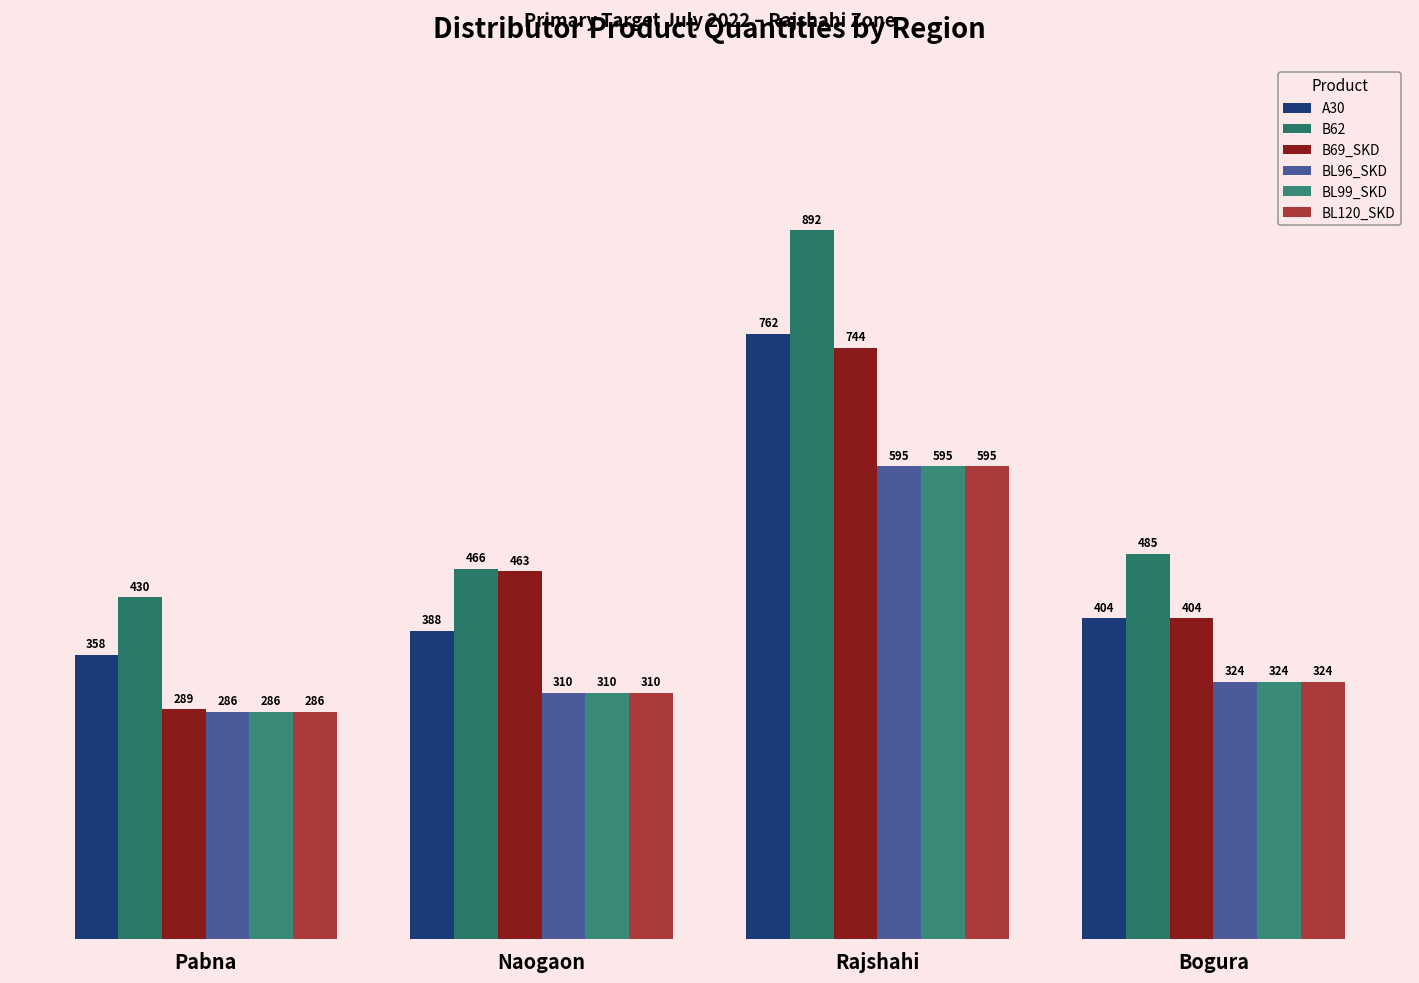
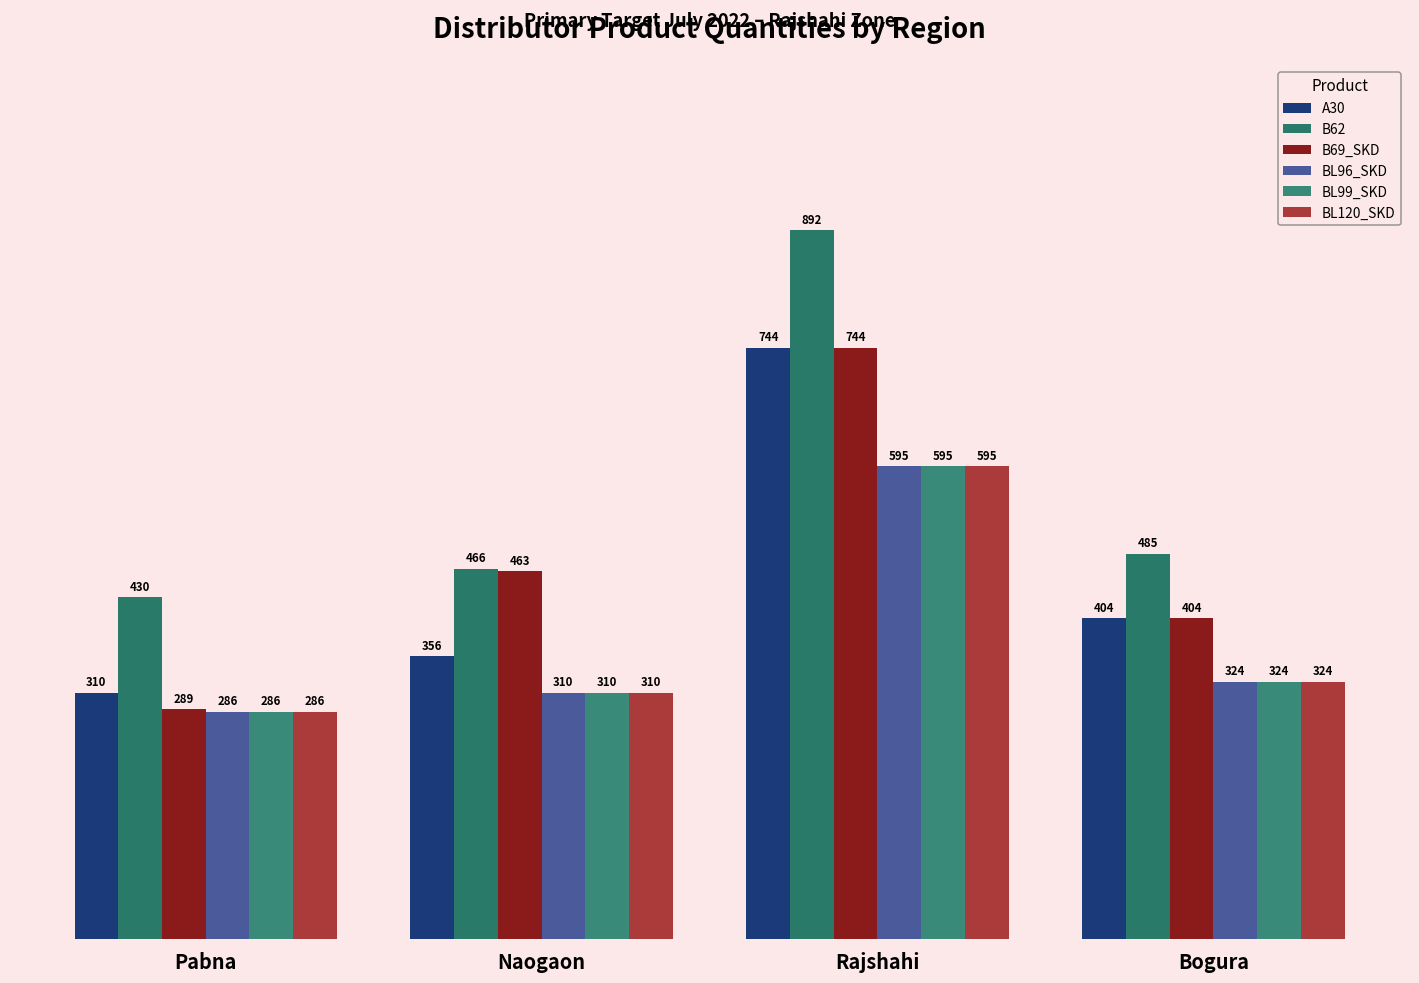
  {
    "A30": {
-     "Pabna": 358,
-     "Naogaon": 388,
-     "Rajshahi": 762,
+     "Pabna": 310,
+     "Naogaon": 356,
+     "Rajshahi": 744,
      "Bogura": 404
    }
  }
